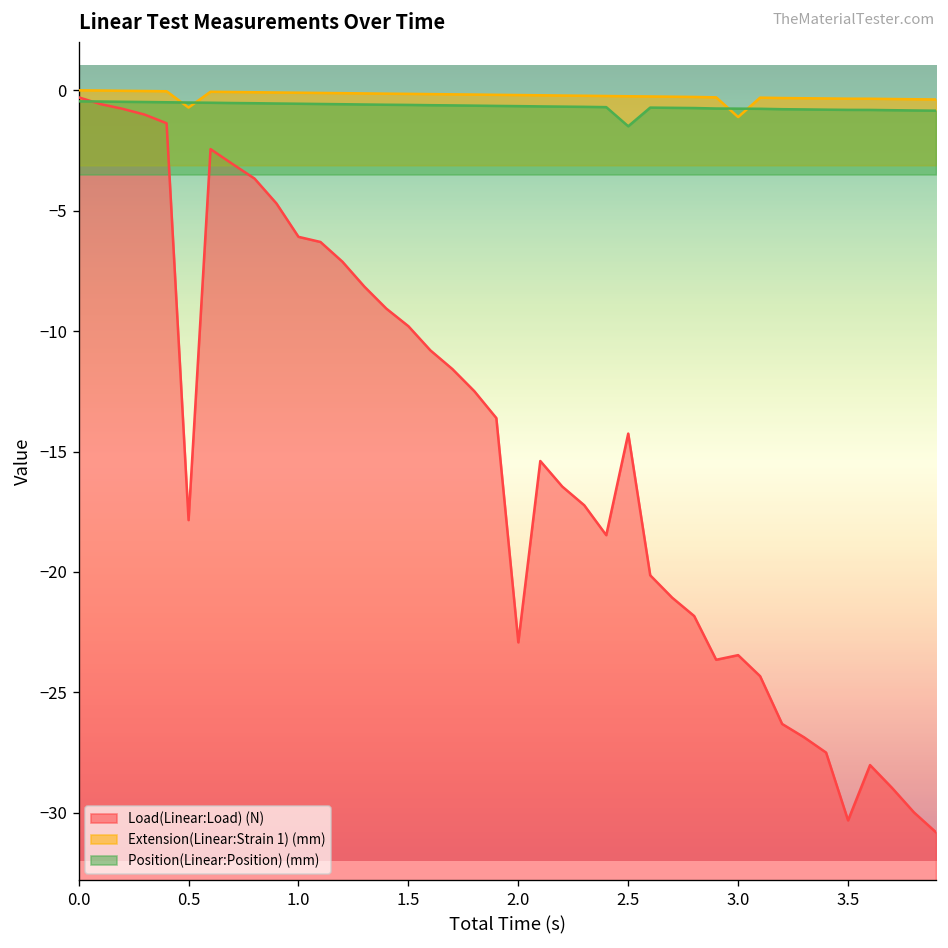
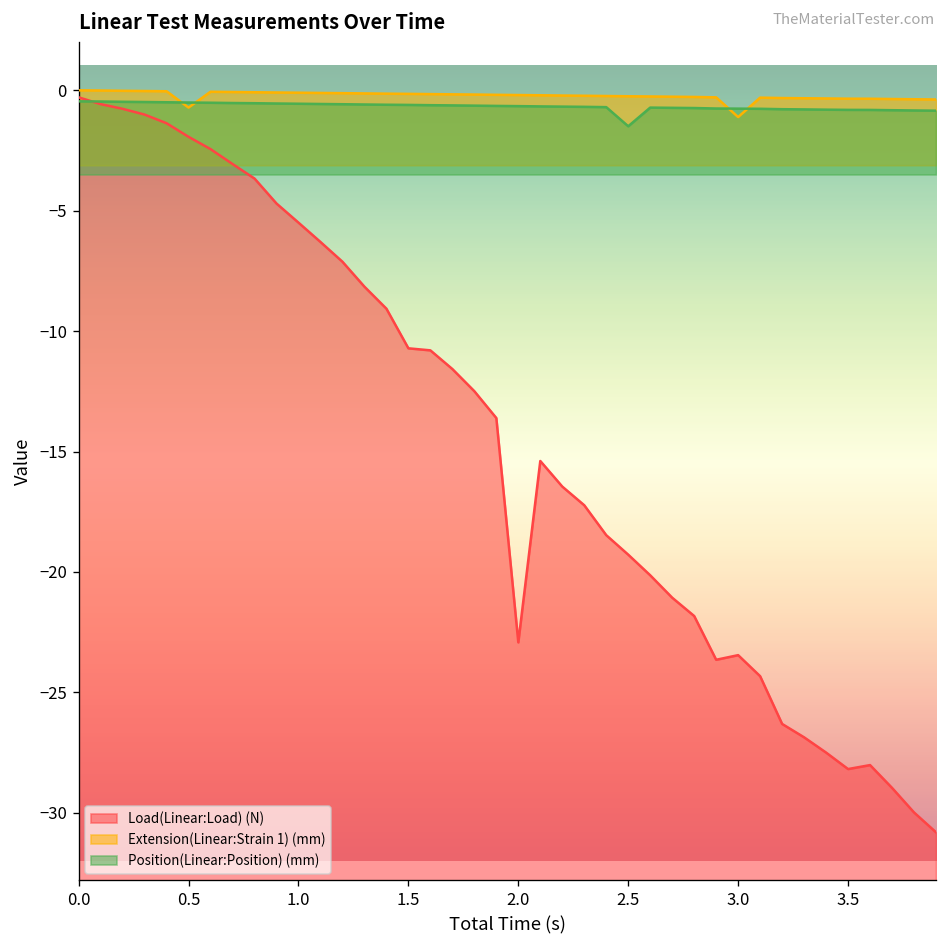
  {
    "Load(Linear:Load) (N)": {
      "0.0": -0.3,
-     "0.5": -17.8,
-     "1.0": -6.1,
-     "1.5": -9.8,
+     "0.5": -1.9,
+     "1.0": -5.5,
+     "1.5": -10.7,
      "2.0": -22.9,
-     "2.5": -14.3,
+     "2.5": -19.3,
      "3.0": -23.5,
-     "3.5": -30.3
+     "3.5": -28.2
    },
    "Extension(Linear:Strain 1) (mm)": {
      "0.0": 0.0,
      "0.5": -0.7,
      "1.0": -0.1,
      "1.5": -0.2,
      "2.0": -0.2,
      "2.5": -0.3,
      "3.0": -1.1,
      "3.5": -0.4
    },
    "Position(Linear:Position) (mm)": {
      "0.0": -0.5,
      "0.5": -0.5,
      "1.0": -0.6,
      "1.5": -0.6,
      "2.0": -0.7,
      "2.5": -1.5,
      "3.0": -0.8,
      "3.5": -0.8
    }
  }
